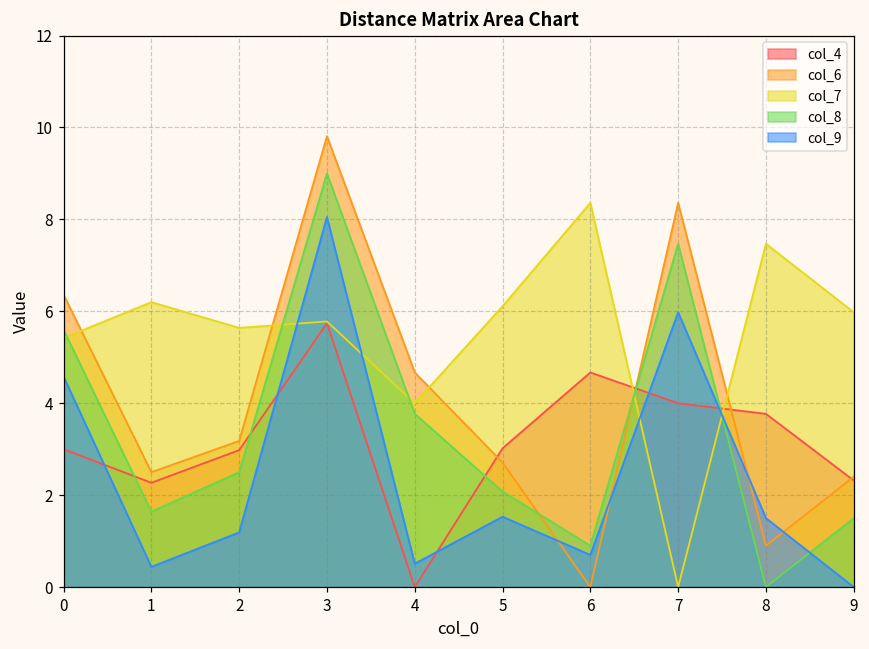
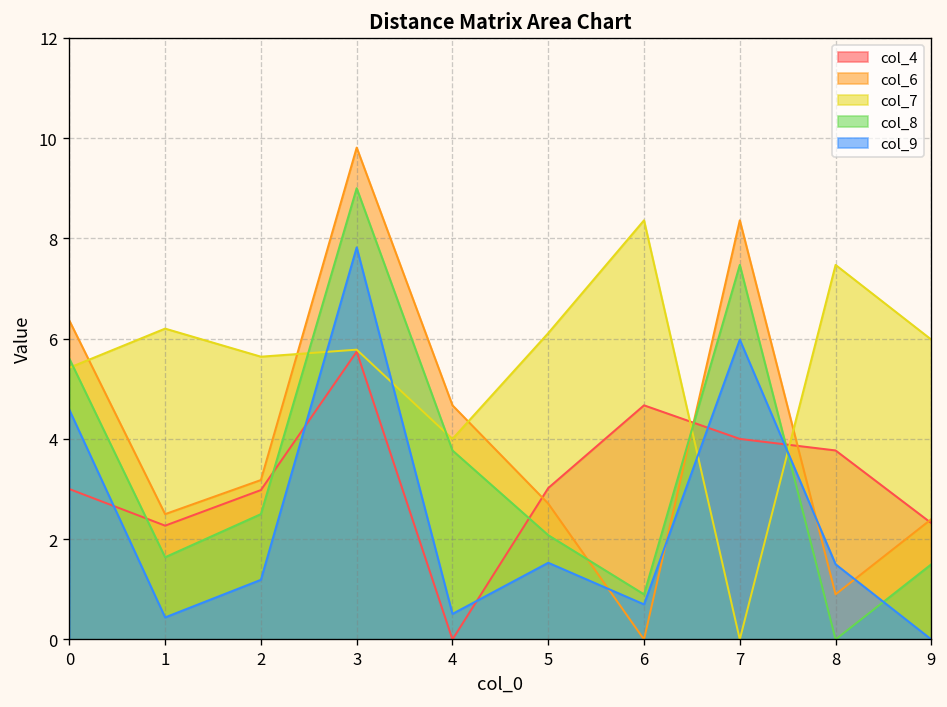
  {
    "col_4": {
      "0": 3.0,
      "1": 2.3,
      "2": 3.0,
      "4": 0.0,
      "5": 3.0,
      "6": 4.7,
      "7": 4.0,
      "8": 3.8,
      "9": 2.3
    },
    "col_8": {
      "0": 5.6,
      "1": 1.6,
      "2": 2.5,
      "3": 9.0,
      "4": 3.8,
      "5": 2.1,
      "6": 0.9,
      "7": 7.5,
      "8": 0.0,
      "9": 1.5
    },
    "col_9": {
      "0": 4.6,
      "1": 0.4,
      "2": 1.2,
-     "3": 8.1,
+     "3": 7.8,
      "4": 0.5,
      "5": 1.5,
      "6": 0.7,
      "7": 6.0,
      "8": 1.5,
      "9": 0.0
    }
  }
